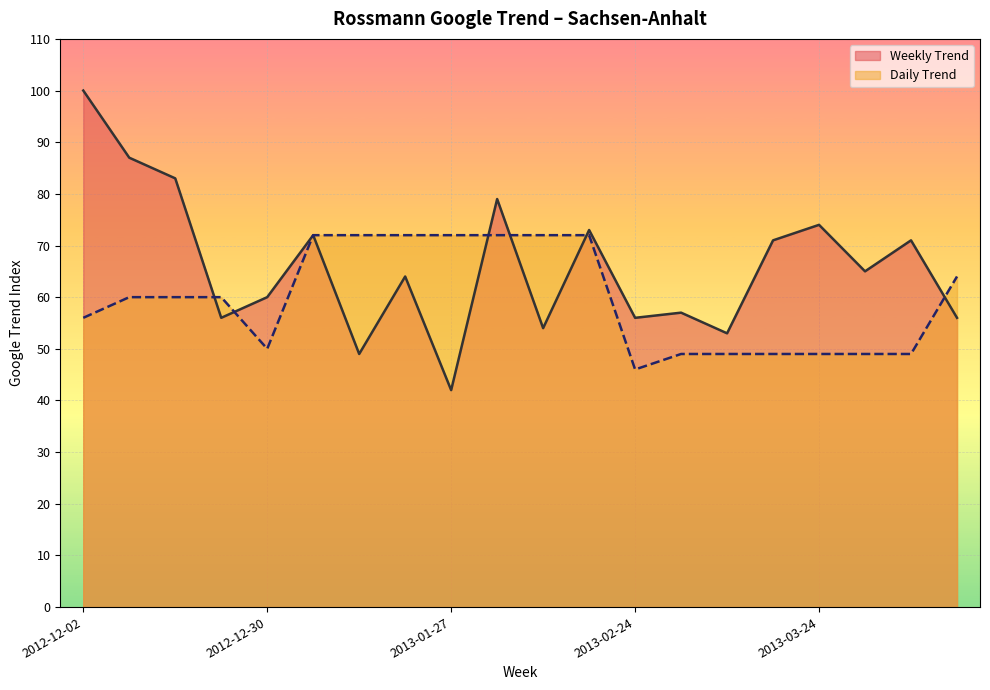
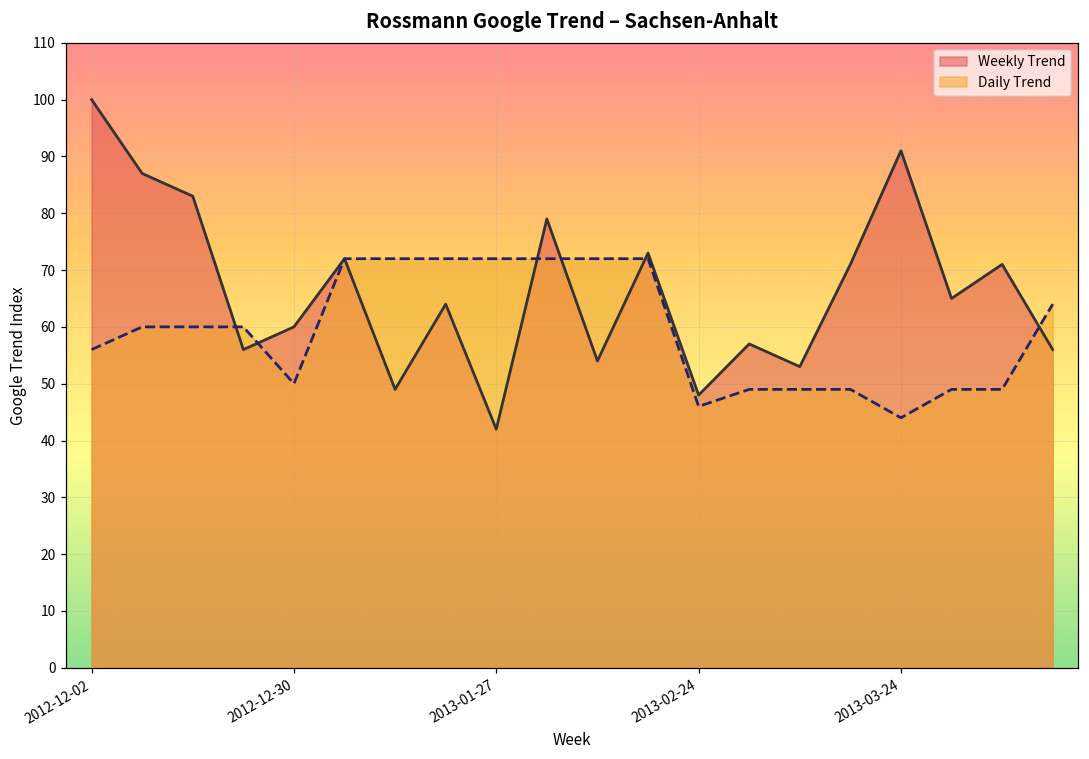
  {
    "Weekly Trend": {
      "2012-12-02": 100,
      "2012-12-30": 60,
      "2013-01-27": 42,
-     "2013-02-24": 56,
-     "2013-03-24": 74
+     "2013-02-24": 48,
+     "2013-03-24": 91
    },
    "Daily Trend": {
      "2012-12-02": 56,
      "2012-12-30": 50,
      "2013-01-27": 72,
      "2013-02-24": 46,
-     "2013-03-24": 49
+     "2013-03-24": 44
    }
  }
